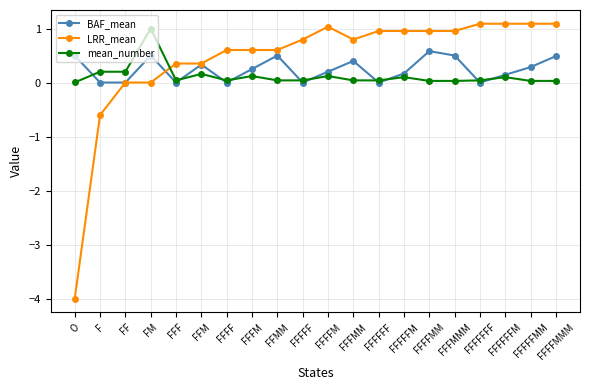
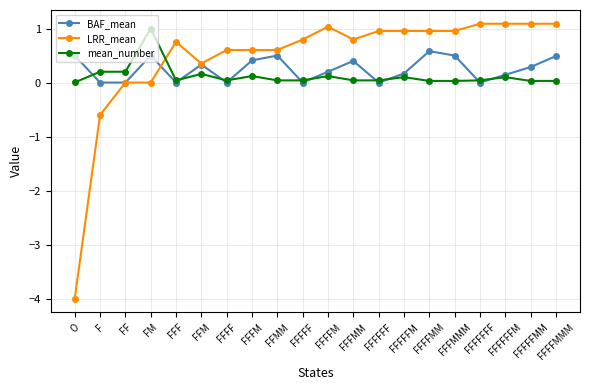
  {
    "BAF_mean": {
      "F": 0.0,
-     "FFFM": 0.3,
+     "FFFM": 0.4,
      "FFMM": 0.5,
      "FFFFM": 0.2,
      "FFFMM": 0.4,
      "FFFFFM": 0.2,
      "FFFFMM": 0.6,
      "FFFMMM": 0.5,
      "FFFFFMM": 0.3,
      "FFFFMMM": 0.5
    },
    "LRR_mean": {
      "O": -4.0,
      "F": -0.6,
      "FM": 0.0,
-     "FFF": 0.4,
+     "FFF": 0.8,
      "FFFF": 0.6,
      "FFFM": 0.6,
      "FFMM": 0.6,
      "FFFFF": 0.8,
      "FFFFM": 1.0,
      "FFFMM": 0.8,
      "FFFFFF": 1.0,
      "FFFFFM": 1.0,
      "FFFFMM": 1.0,
      "FFFMMM": 1.0,
      "FFFFFFF": 1.1,
      "FFFFFFM": 1.1,
      "FFFFFMM": 1.1,
      "FFFFMMM": 1.1
    },
    "mean_number": {
      "O": 0.0,
      "F": 0.2,
      "FF": 0.2,
      "FFM": 0.2,
      "FFFM": 0.1,
      "FFMM": 0.0,
      "FFFFM": 0.1,
      "FFFMM": 0.0,
      "FFFFFM": 0.1,
      "FFFFMM": 0.0,
      "FFFMMM": 0.0,
      "FFFFFMM": 0.0,
      "FFFFMMM": 0.0
    }
  }
